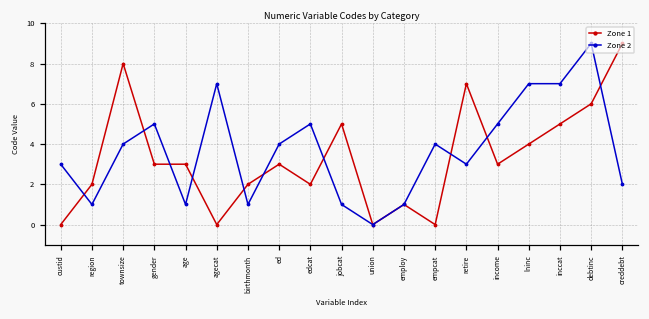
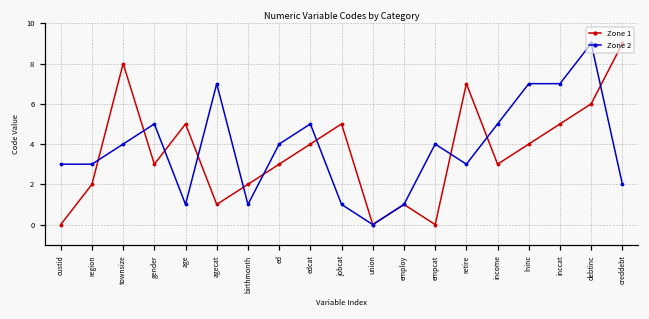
  {
    "Zone 1": {
      "custid": 0,
      "region": 2,
      "townsize": 8,
      "gender": 3,
-     "age": 3,
-     "agecat": 0,
+     "age": 5,
+     "agecat": 1,
      "birthmonth": 2,
      "ed": 3,
-     "edcat": 2,
+     "edcat": 4,
      "jobcat": 5,
      "empcat": 0,
      "retire": 7,
      "income": 3,
      "lninc": 4,
      "inccat": 5,
      "debtinc": 6
    },
    "Zone 2": {
      "custid": 3,
-     "region": 1,
+     "region": 3,
      "townsize": 4,
      "gender": 5,
      "age": 1,
      "agecat": 7,
      "birthmonth": 1,
      "ed": 4,
      "edcat": 5,
      "jobcat": 1,
      "empcat": 4,
      "retire": 3,
      "income": 5,
      "lninc": 7,
      "inccat": 7,
      "creddebt": 2
    }
  }
